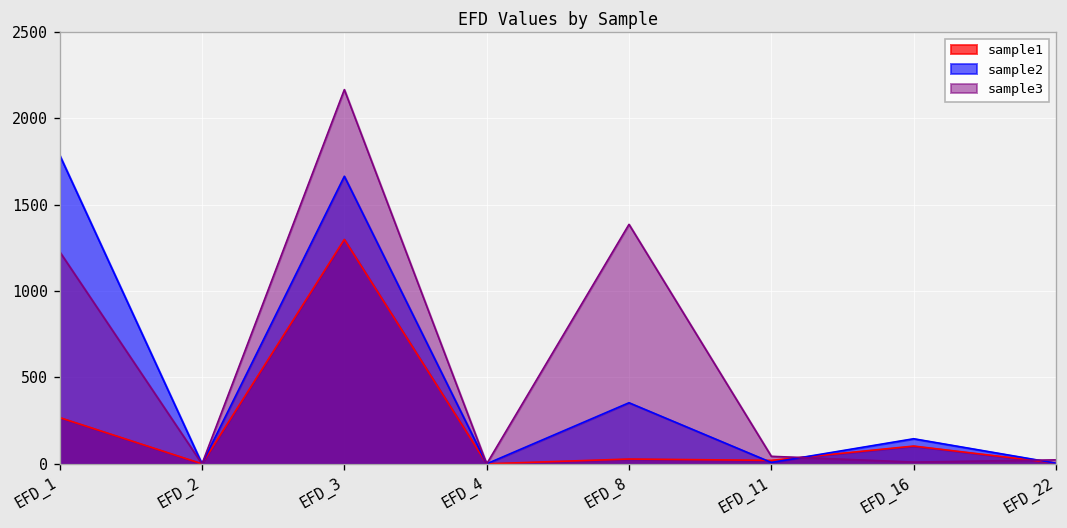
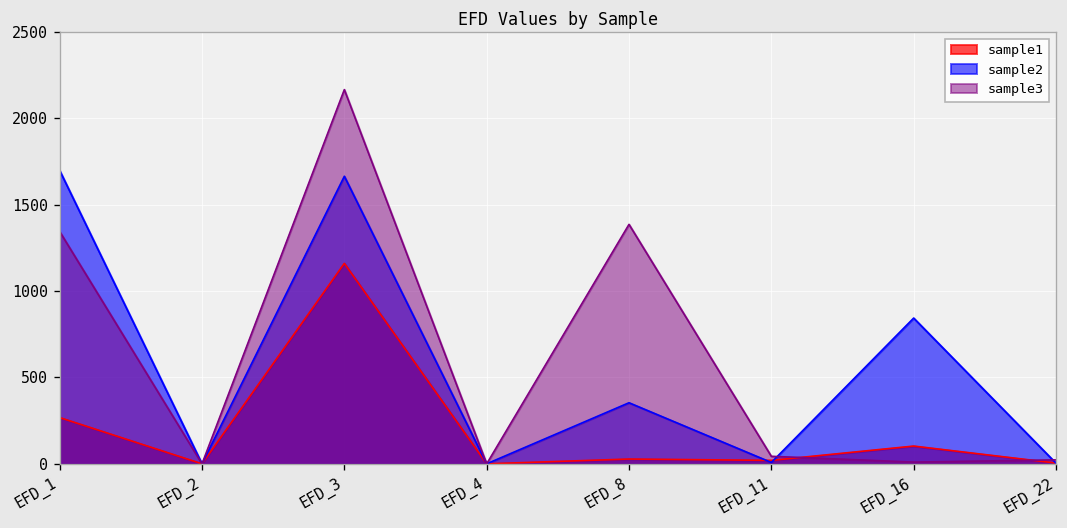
  {
    "sample1": {
      "EFD_1": 270,
-     "EFD_3": 1300,
+     "EFD_3": 1160,
      "EFD_8": 30,
      "EFD_16": 100
    },
    "sample2": {
-     "EFD_1": 1790,
+     "EFD_1": 1700,
      "EFD_3": 1660,
      "EFD_8": 350,
-     "EFD_16": 150
+     "EFD_16": 840
    },
    "sample3": {
-     "EFD_1": 1230,
+     "EFD_1": 1340,
      "EFD_3": 2170,
      "EFD_8": 1390,
      "EFD_11": 40,
      "EFD_16": 10,
      "EFD_22": 20
    }
  }
